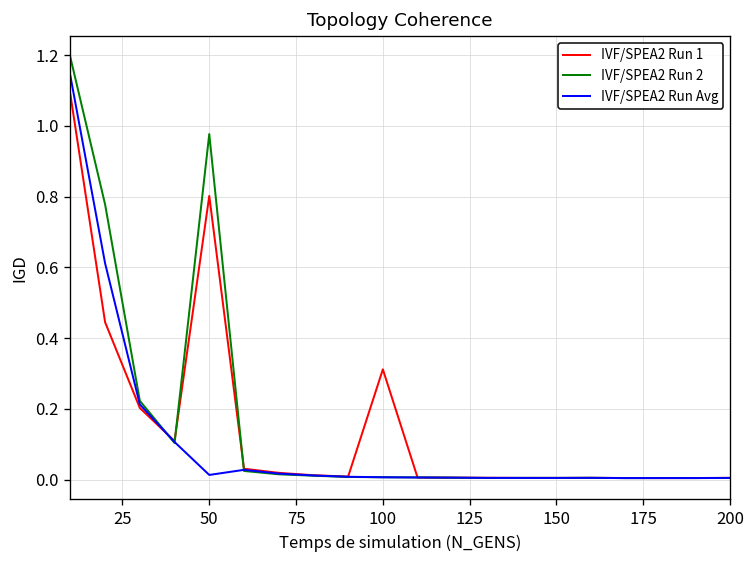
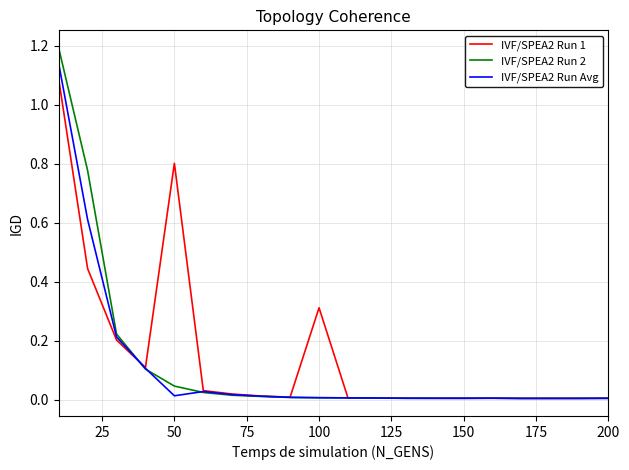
  {
    "IVF/SPEA2 Run 1": {
      "50": 0.80,
      "100": 0.31
    },
    "IVF/SPEA2 Run 2": {
-     "50": 0.98
+     "50": 0.05
    },
    "IVF/SPEA2 Run Avg": {
      "50": 0.01
    }
  }
